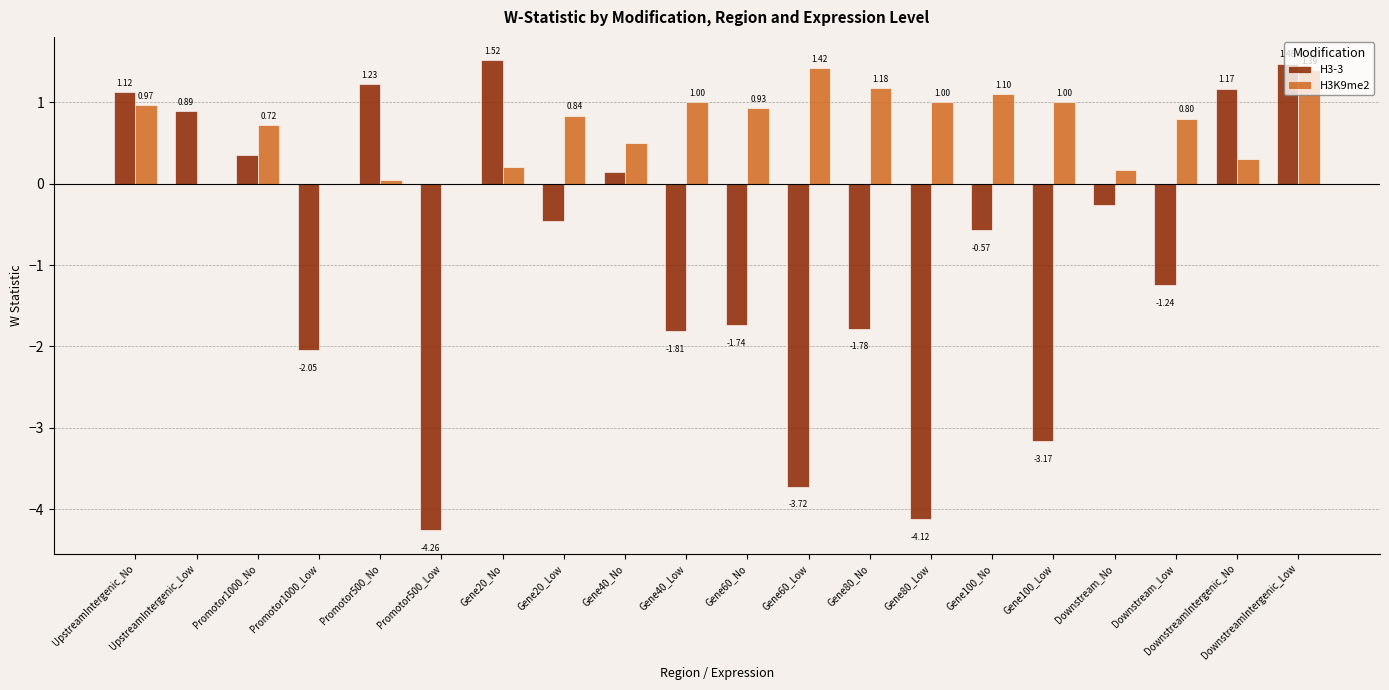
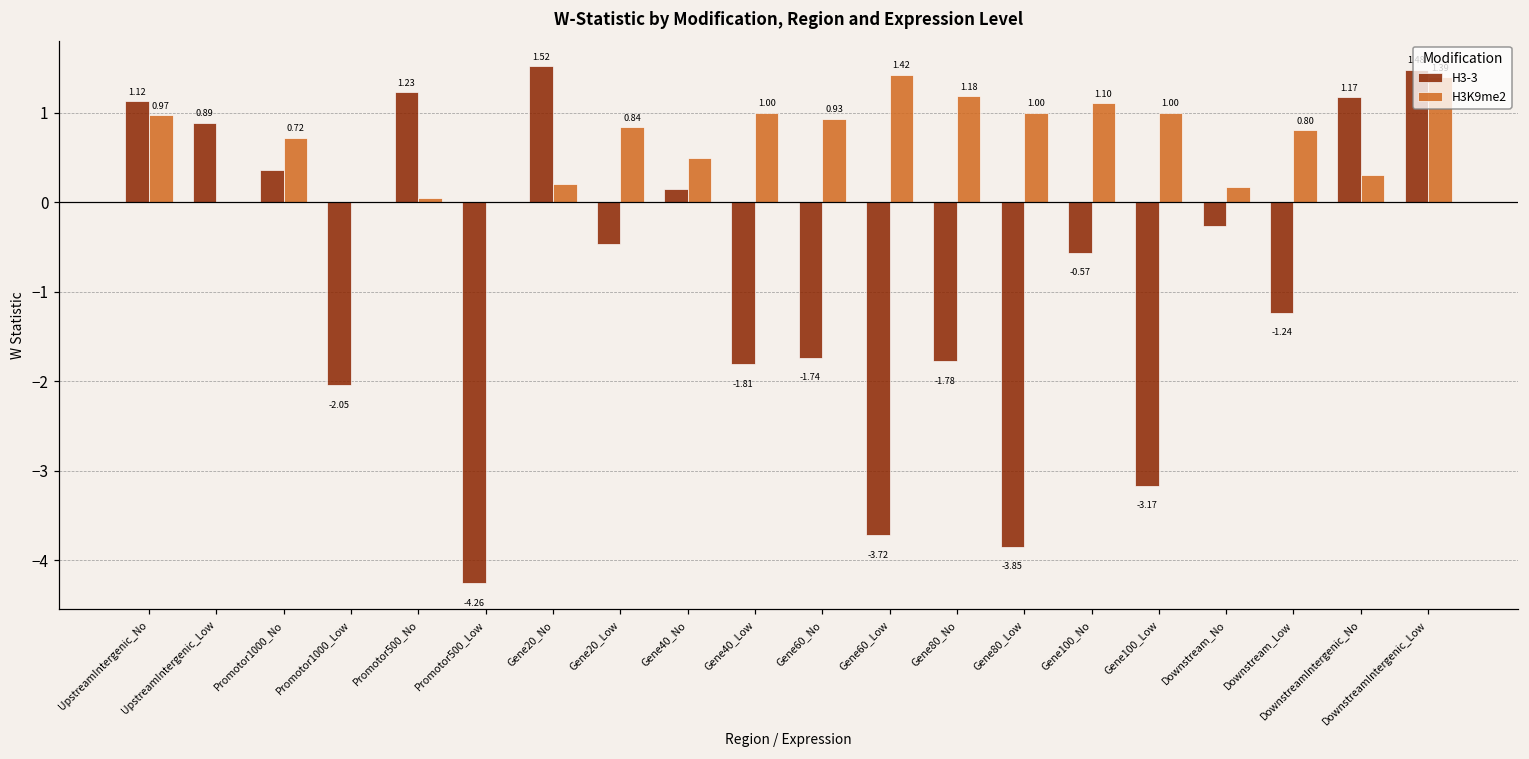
  {
    "H3-3": {
      "UpstreamIntergenic_No": 1.12,
      "UpstreamIntergenic_Low": 0.89,
      "Promotor1000_Low": -2.05,
      "Promotor500_No": 1.23,
      "Promotor500_Low": -4.26,
      "Gene20_No": 1.52,
      "Gene40_Low": -1.81,
      "Gene60_No": -1.74,
      "Gene60_Low": -3.72,
      "Gene80_No": -1.78,
-     "Gene80_Low": -4.12,
+     "Gene80_Low": -3.85,
      "Gene100_No": -0.57,
      "Gene100_Low": -3.17,
      "Downstream_Low": -1.24,
      "DownstreamIntergenic_No": 1.17
    },
    "H3K9me2": {
      "UpstreamIntergenic_No": 0.97,
      "Promotor1000_No": 0.72,
      "Gene20_Low": 0.84,
      "Gene40_Low": 1.00,
      "Gene60_No": 0.93,
      "Gene60_Low": 1.42,
      "Gene80_No": 1.18,
      "Gene80_Low": 1.00,
      "Gene100_No": 1.10,
      "Gene100_Low": 1.00,
      "Downstream_Low": 0.80
    }
  }
